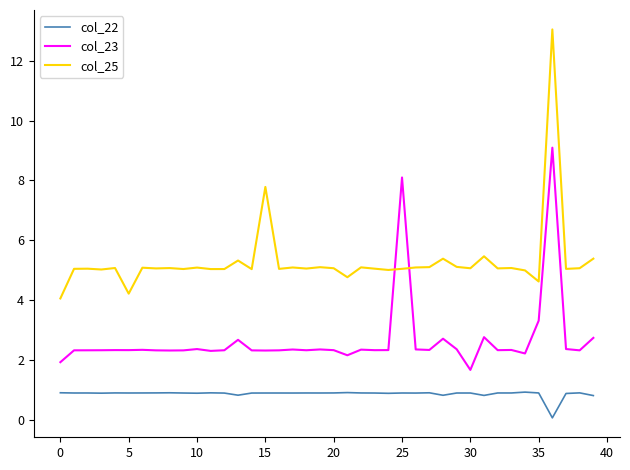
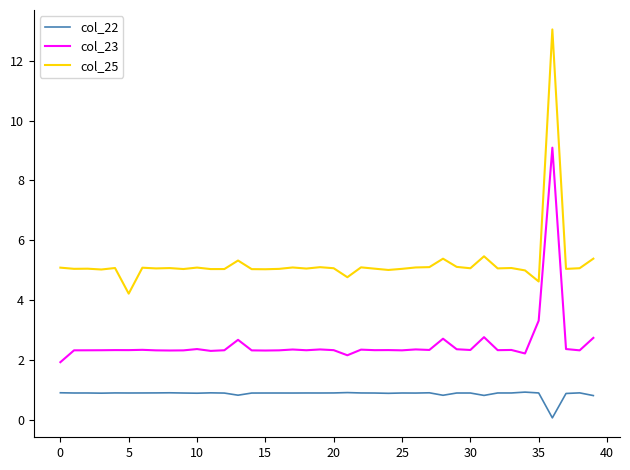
  {
    "col_22": {
      "0": 0.9,
      "5": 0.9,
      "10": 0.9,
      "15": 0.9,
      "20": 0.9,
      "25": 0.9,
      "30": 0.9,
      "35": 0.9
    },
    "col_23": {
      "0": 1.9,
      "5": 2.3,
      "10": 2.4,
      "15": 2.3,
      "20": 2.3,
-     "25": 8.1,
-     "30": 1.7,
+     "25": 2.3,
+     "30": 2.3,
      "35": 3.3
    },
    "col_25": {
-     "0": 4.1,
+     "0": 5.1,
      "5": 4.2,
      "10": 5.1,
-     "15": 7.8,
+     "15": 5.0,
      "20": 5.1,
      "25": 5.1,
      "30": 5.1,
      "35": 4.6
    }
  }
